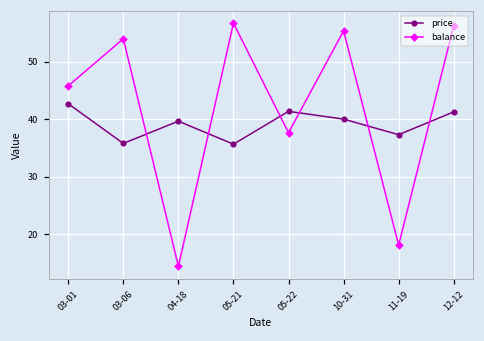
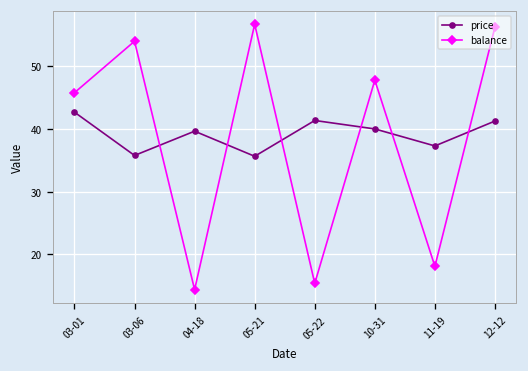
  {
    "price": {
      "03-01": 43,
      "03-06": 36,
      "04-18": 40,
      "05-21": 36,
      "05-22": 41,
      "10-31": 40,
      "11-19": 37,
      "12-12": 41
    },
    "balance": {
      "03-01": 46,
      "03-06": 54,
      "04-18": 14,
      "05-21": 57,
-     "05-22": 38,
-     "10-31": 55,
+     "05-22": 15,
+     "10-31": 48,
      "11-19": 18
    }
  }
